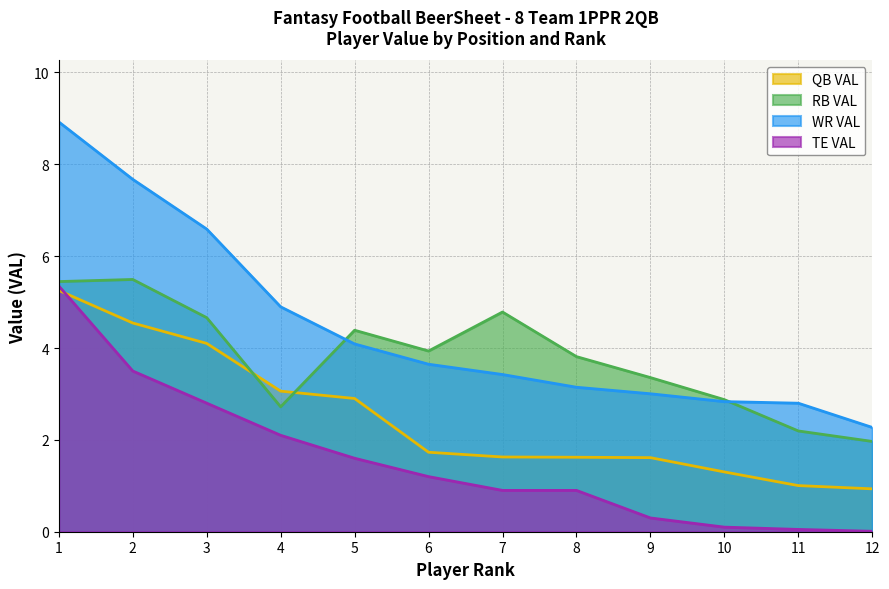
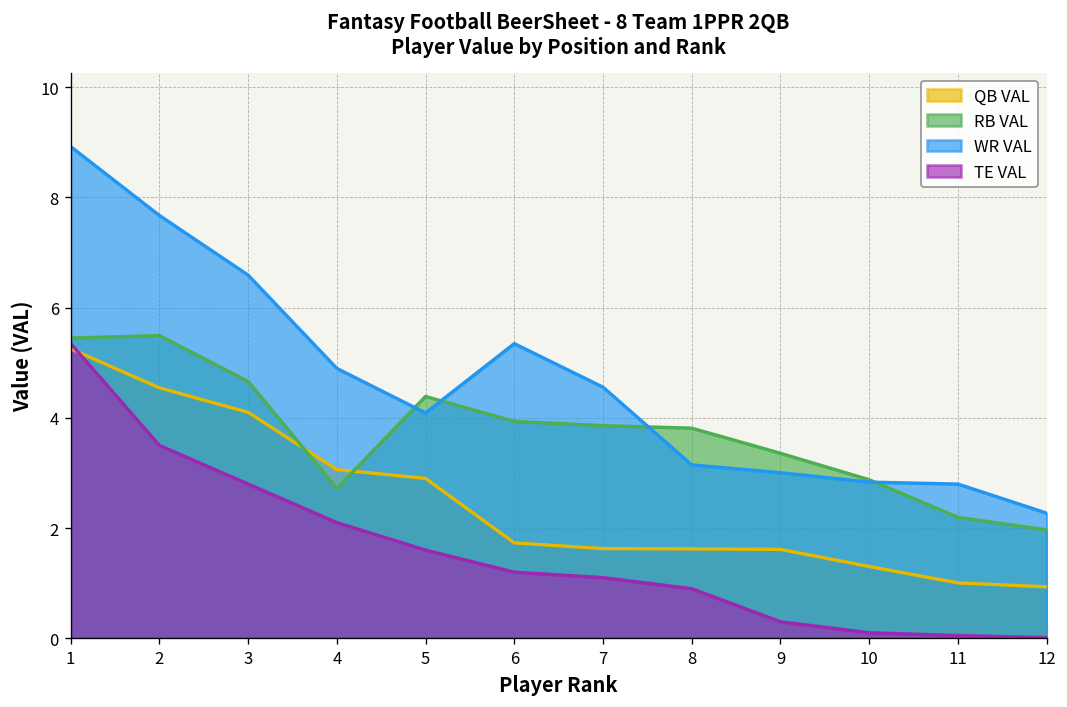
  {
    "QB VAL": {
      "1": 5.3,
      "2": 4.5,
      "3": 4.1,
      "4": 3.1,
      "5": 2.9,
      "6": 1.7,
      "7": 1.6,
      "8": 1.6,
      "9": 1.6,
      "10": 1.3,
      "11": 1.0,
      "12": 0.9
    },
    "RB VAL": {
      "1": 5.4,
      "2": 5.5,
      "3": 4.7,
      "4": 2.7,
      "5": 4.4,
      "6": 3.9,
-     "7": 4.8,
+     "7": 3.9,
      "8": 3.8,
      "9": 3.4,
      "11": 2.2,
      "12": 2.0
    },
    "WR VAL": {
      "1": 8.9,
      "2": 7.7,
      "3": 6.6,
      "4": 4.9,
      "5": 4.1,
-     "6": 3.6,
-     "7": 3.4,
+     "6": 5.3,
+     "7": 4.6,
      "8": 3.1,
      "9": 3.0,
      "11": 2.8,
      "12": 2.3
    },
    "TE VAL": {
      "1": 5.4,
      "2": 3.5,
      "3": 2.8,
      "4": 2.1,
      "5": 1.6,
      "6": 1.2,
-     "7": 0.9,
+     "7": 1.1,
      "8": 0.9,
      "9": 0.3,
      "10": 0.1,
      "11": 0.1,
      "12": 0.0
    }
  }
